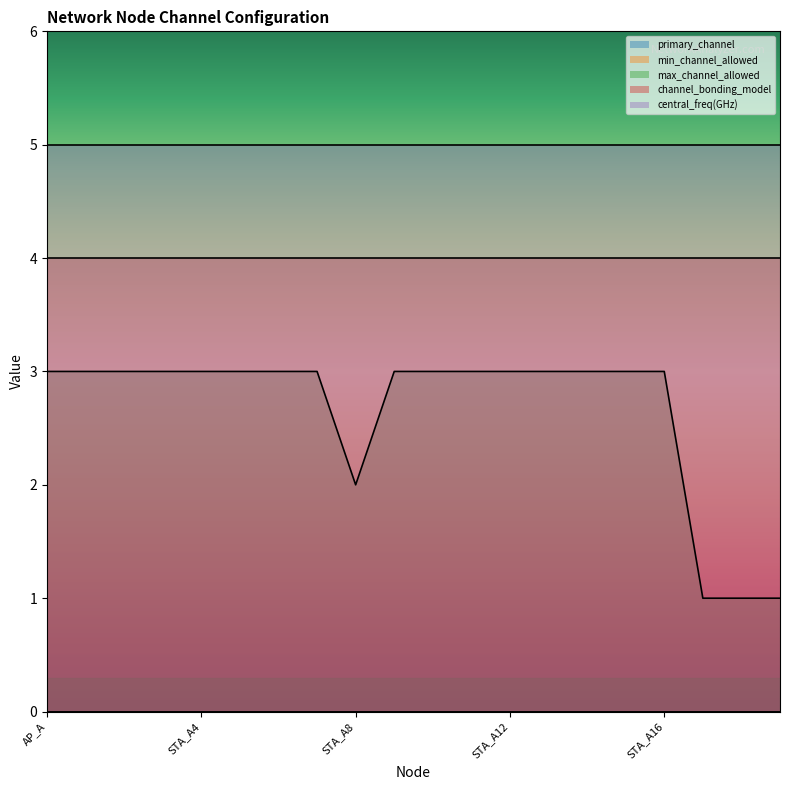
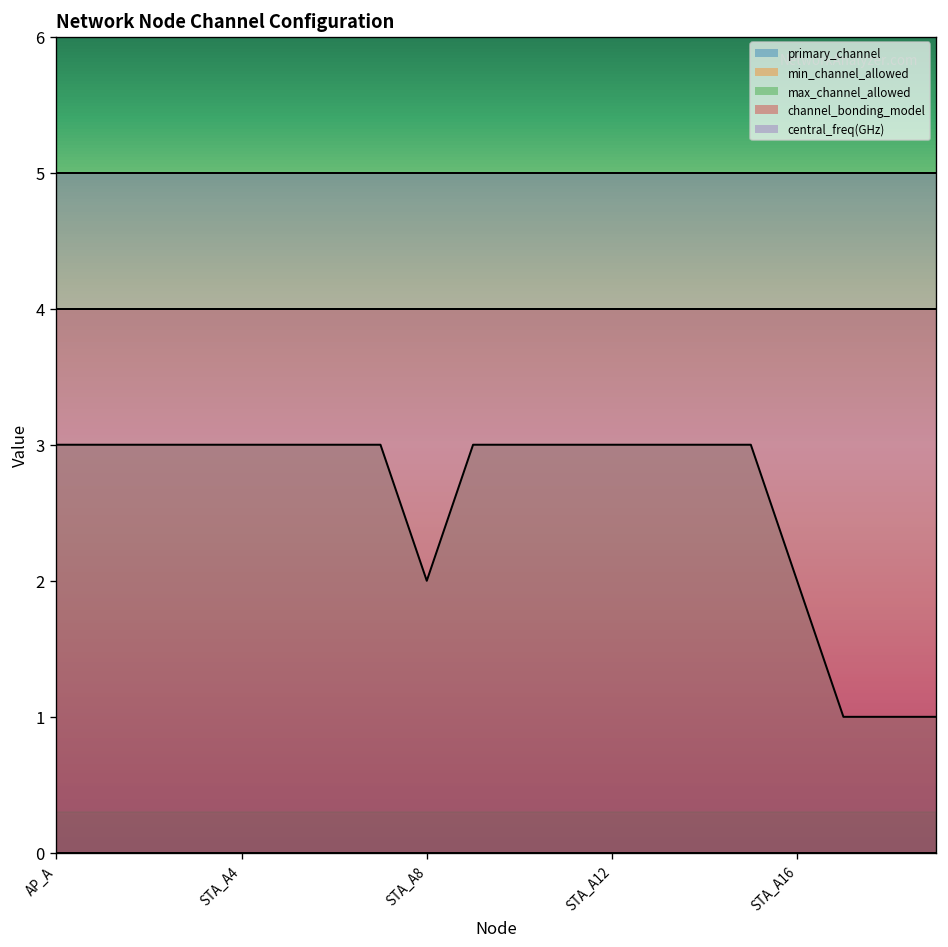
  {
    "max_channel_allowed": {
      "AP_A": 3,
      "STA_A4": 3,
      "STA_A8": 2,
      "STA_A12": 3,
-     "STA_A16": 3
+     "STA_A16": 2
    },
    "central_freq(GHz)": {
      "AP_A": 5,
      "STA_A4": 5,
      "STA_A8": 5,
      "STA_A12": 5,
      "STA_A16": 5
    }
  }
